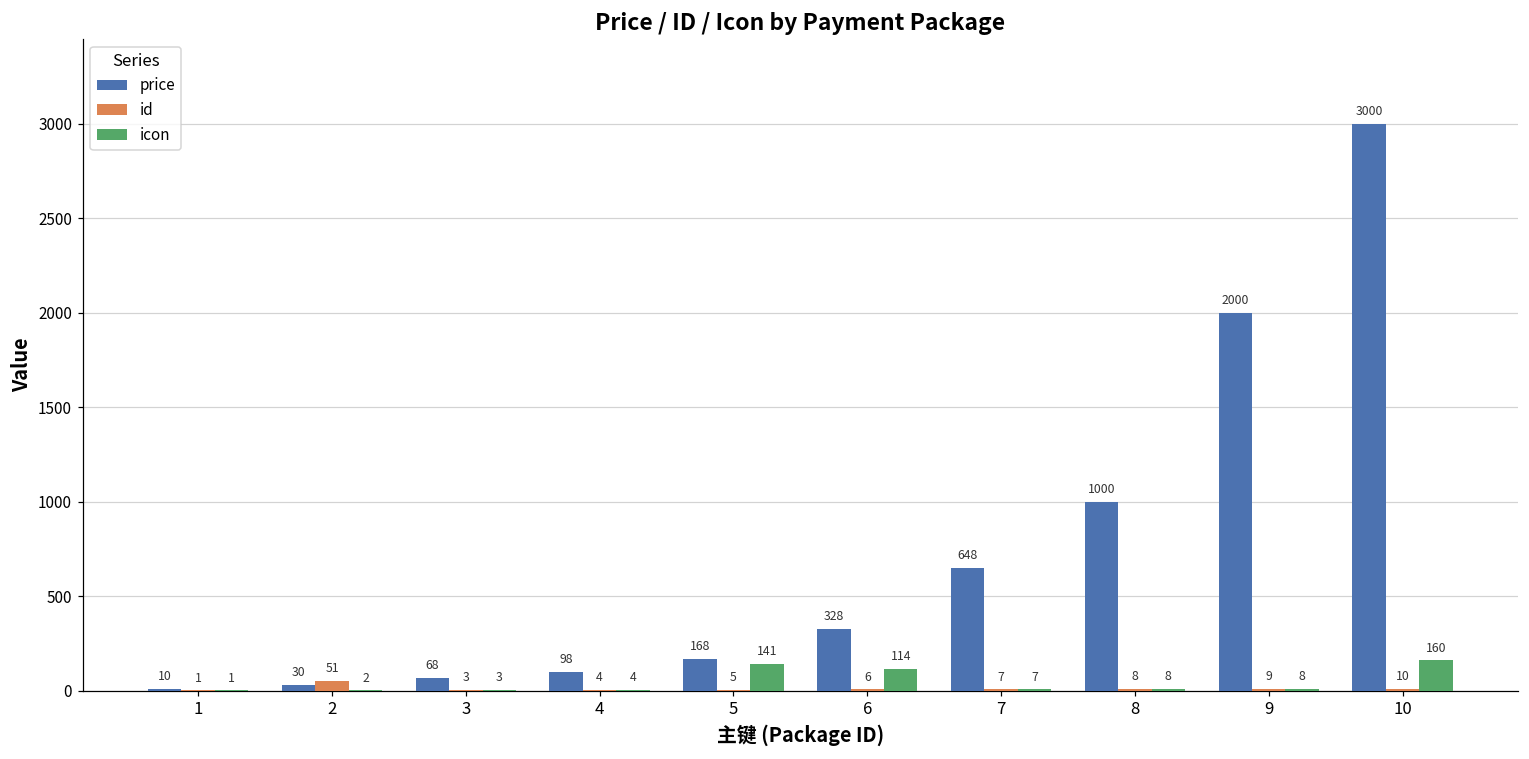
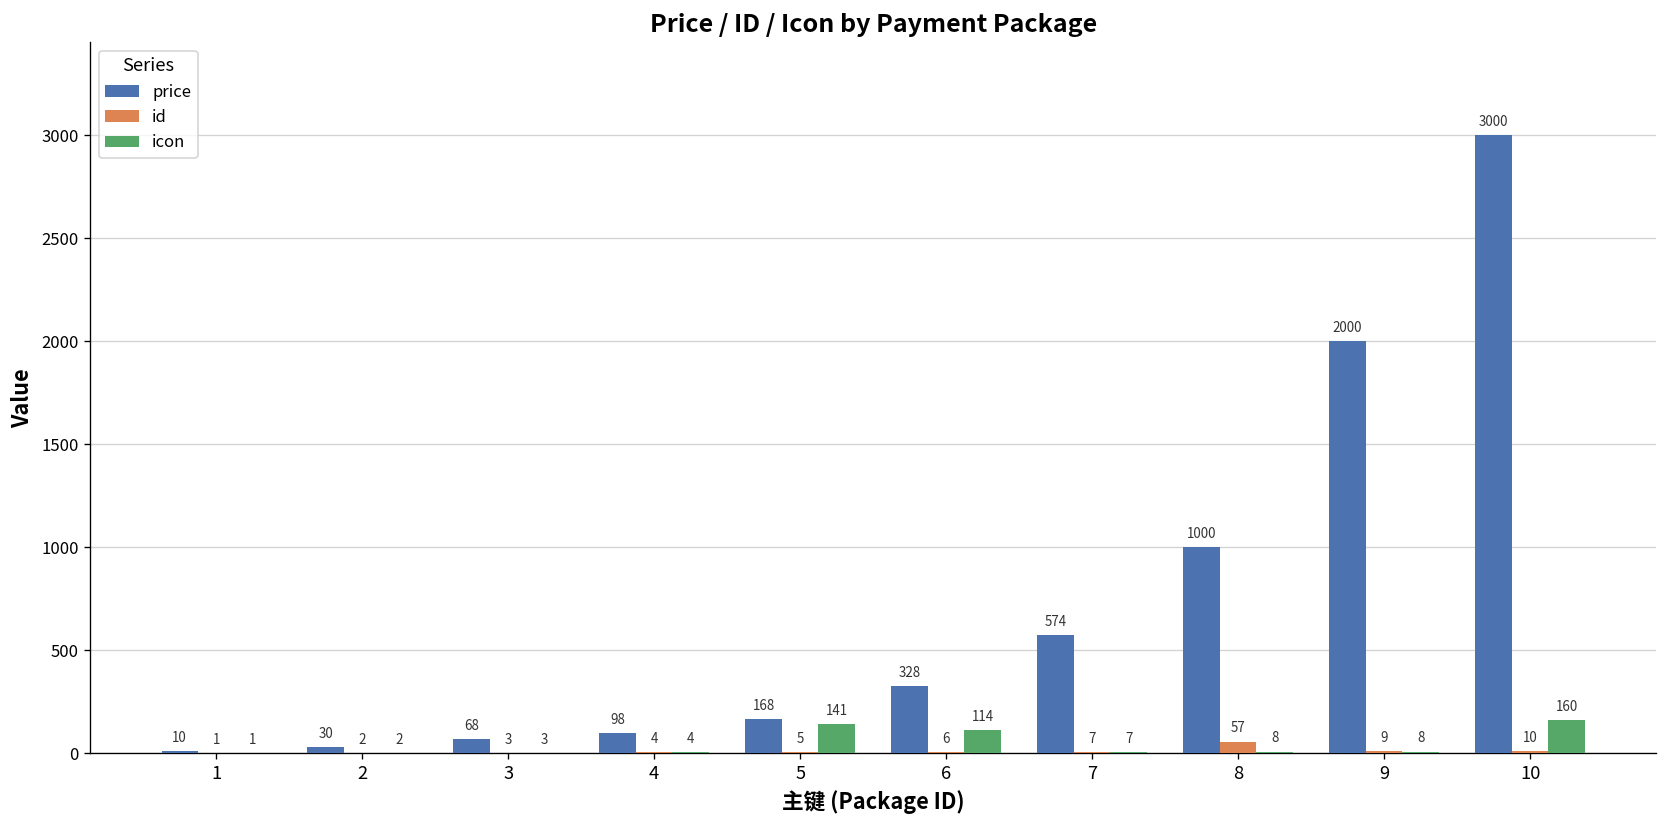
  {
    "price": {
      "1": 10,
      "2": 30,
      "3": 68,
      "4": 98,
      "5": 168,
      "6": 328,
-     "7": 648,
+     "7": 574,
      "8": 1000,
      "9": 2000,
      "10": 3000
    },
    "id": {
      "1": 1,
-     "2": 51,
+     "2": 2,
      "3": 3,
      "4": 4,
      "5": 5,
      "6": 6,
      "7": 7,
-     "8": 8,
+     "8": 57,
      "9": 9,
      "10": 10
    },
    "icon": {
      "1": 1,
      "2": 2,
      "3": 3,
      "4": 4,
      "5": 141,
      "6": 114,
      "7": 7,
      "8": 8,
      "9": 8,
      "10": 160
    }
  }
